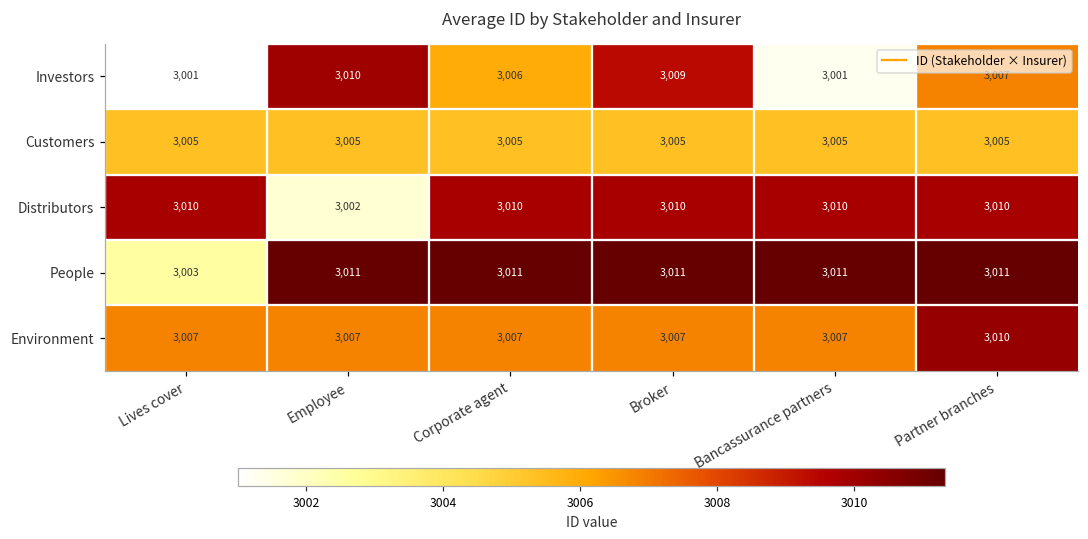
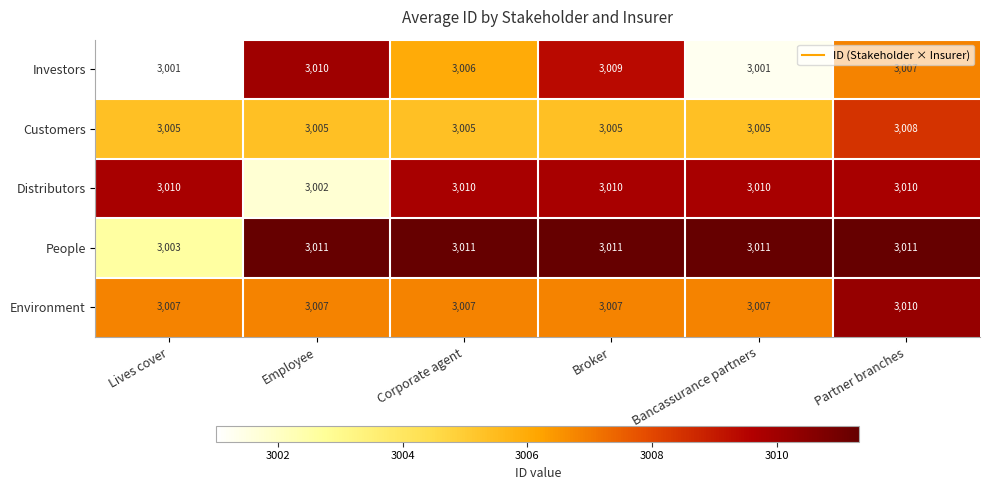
  {
    "Investors": {
      "Lives cover": "3,001",
      "Employee": "3,010",
      "Corporate agent": "3,006",
      "Broker": "3,009",
      "Bancassurance partners": "3,001"
    },
    "Customers": {
      "Lives cover": "3,005",
      "Employee": "3,005",
      "Corporate agent": "3,005",
      "Broker": "3,005",
      "Bancassurance partners": "3,005",
-     "Partner branches": "3,005"
+     "Partner branches": "3,008"
    },
    "Distributors": {
      "Lives cover": "3,010",
      "Employee": "3,002",
      "Corporate agent": "3,010",
      "Broker": "3,010",
      "Bancassurance partners": "3,010",
      "Partner branches": "3,010"
    },
    "People": {
      "Lives cover": "3,003",
      "Employee": "3,011",
      "Corporate agent": "3,011",
      "Broker": "3,011",
      "Bancassurance partners": "3,011",
      "Partner branches": "3,011"
    },
    "Environment": {
      "Lives cover": "3,007",
      "Employee": "3,007",
      "Corporate agent": "3,007",
      "Broker": "3,007",
      "Bancassurance partners": "3,007",
      "Partner branches": "3,010"
    }
  }
